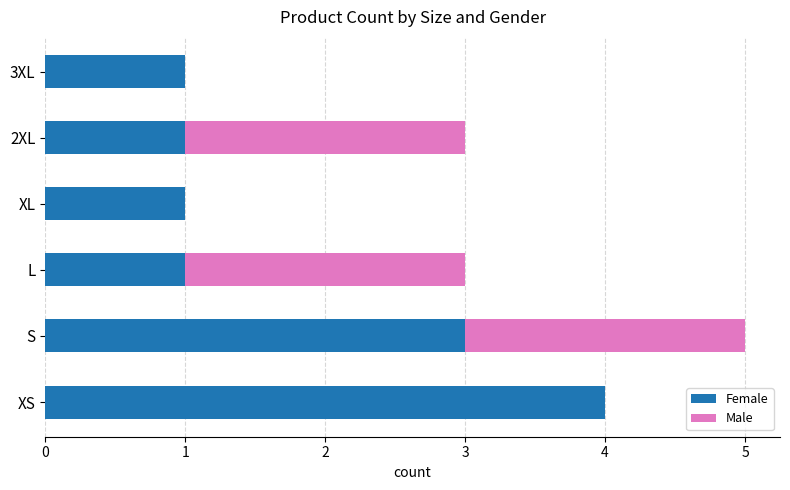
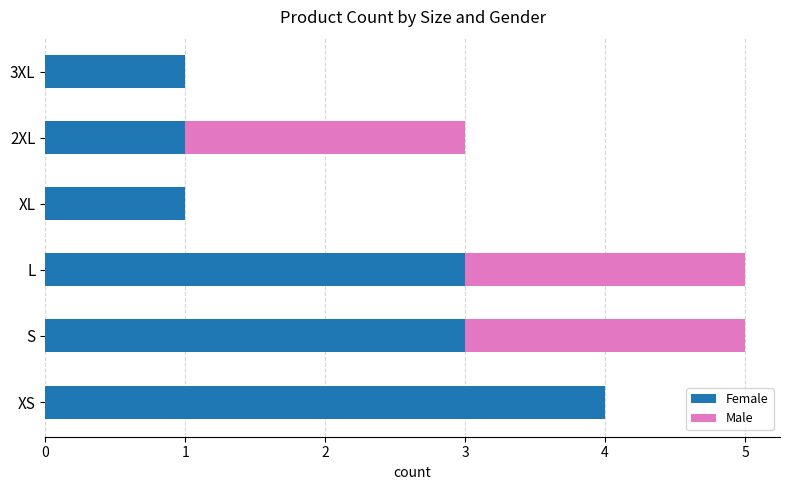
  {
    "Female": {
      "3XL": 1,
      "2XL": 1,
      "XL": 1,
-     "L": 1,
+     "L": 3,
      "S": 3,
      "XS": 4
    },
    "Male": {
      "3XL": 0,
      "2XL": 2,
      "XL": 0,
      "L": 2,
      "S": 2,
      "XS": 0
    }
  }
